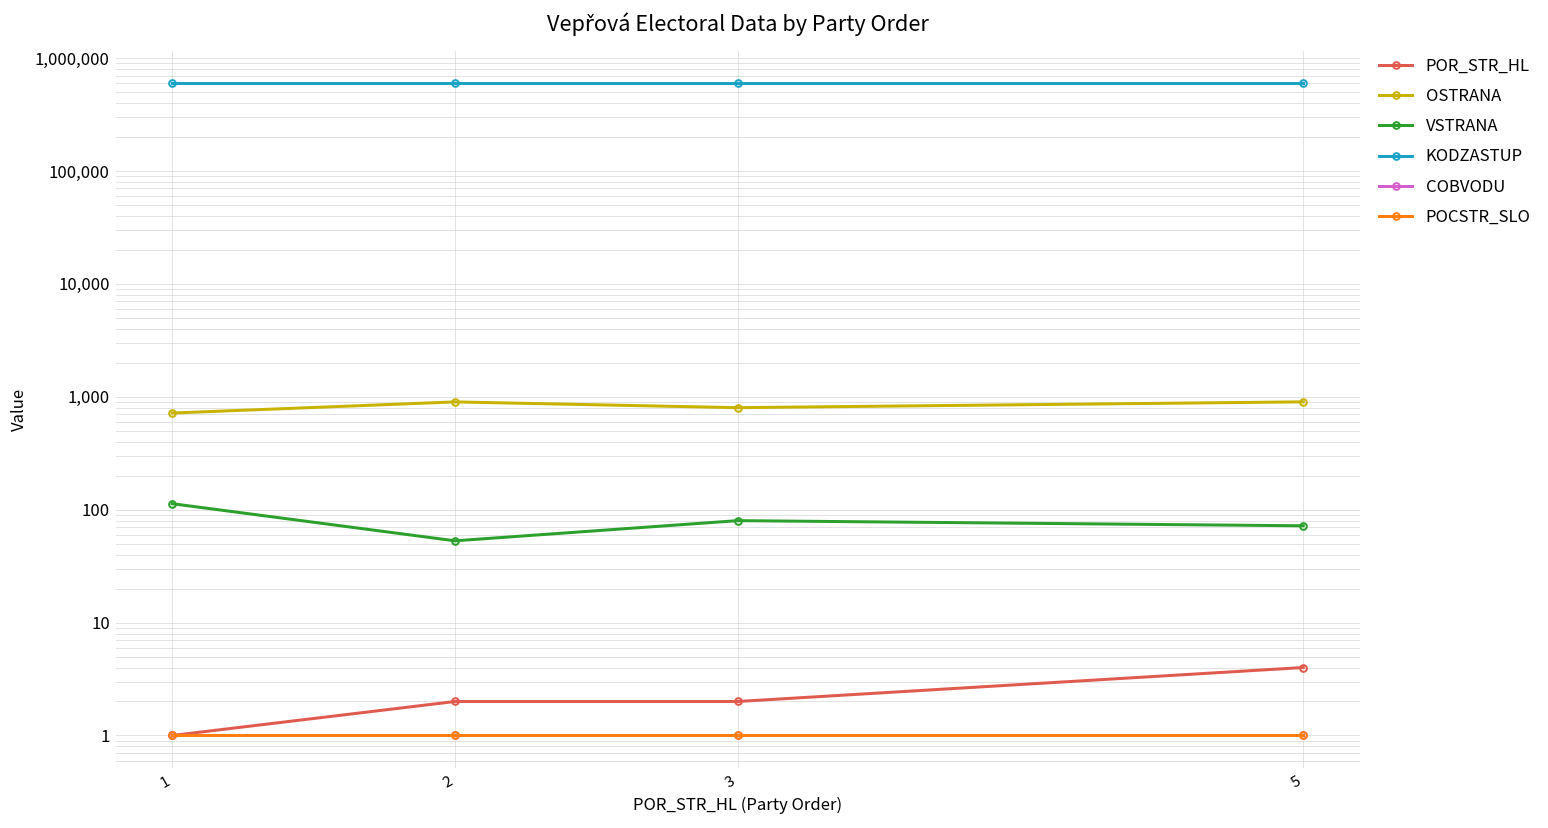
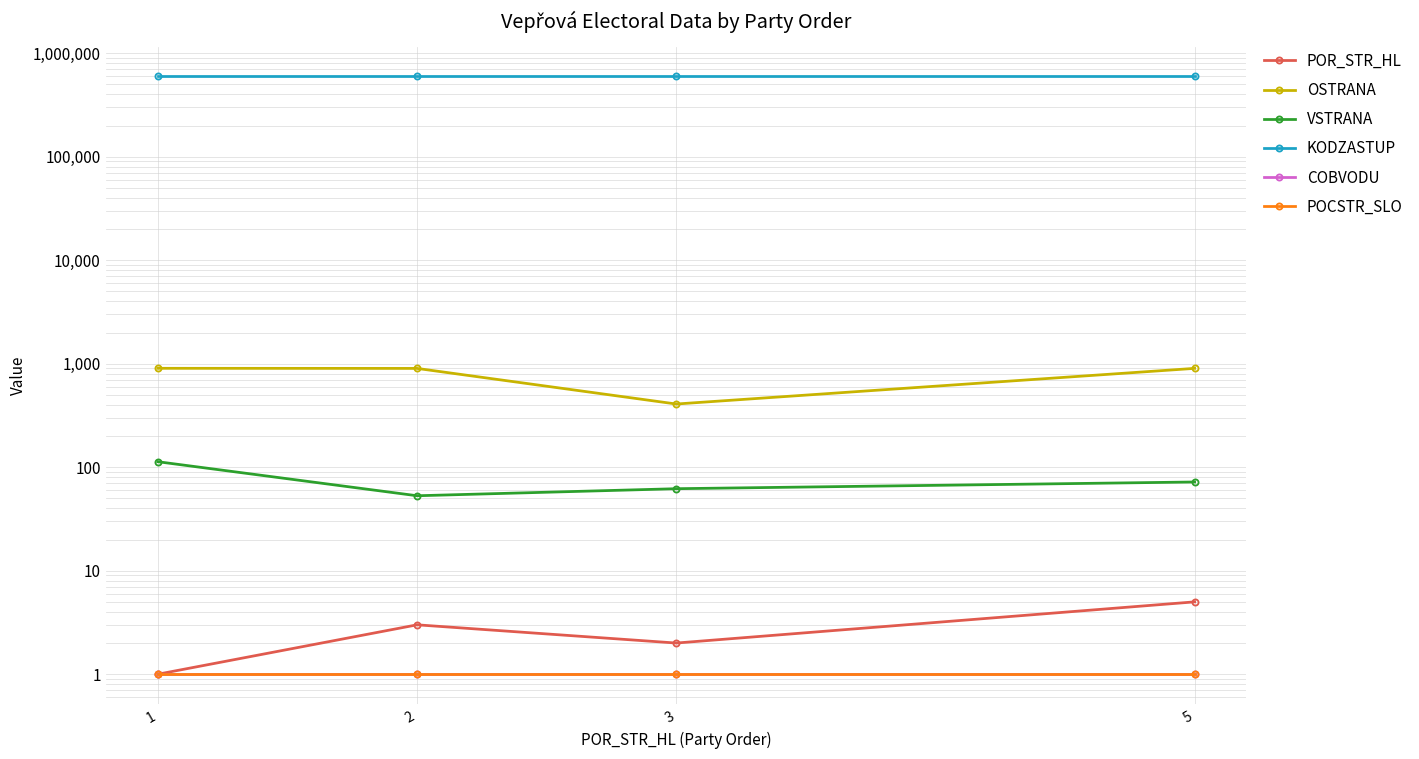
  {
    "POR_STR_HL": {
-     "2": "2",
+     "2": "3",
      "3": "2",
-     "5": "4"
+     "5": "5"
    },
    "OSTRANA": {
-     "1": "700",
+     "1": "900",
      "2": "900",
-     "3": "800",
+     "3": "410",
      "5": "900"
    },
    "VSTRANA": {
      "1": "110",
      "2": "50",
-     "3": "80",
+     "3": "60",
      "5": "70"
    },
    "KODZASTUP": {
      "1": "600,000",
      "2": "600,000",
      "3": "600,000",
      "5": "600,000"
    },
    "POCSTR_SLO": {
      "2": "1",
      "3": "1",
      "5": "1"
    }
  }
